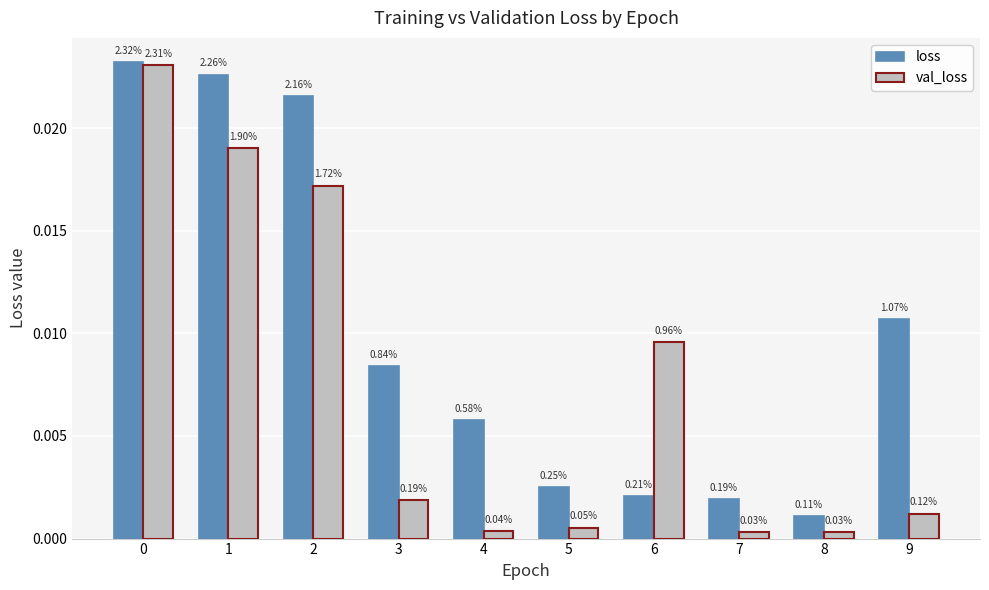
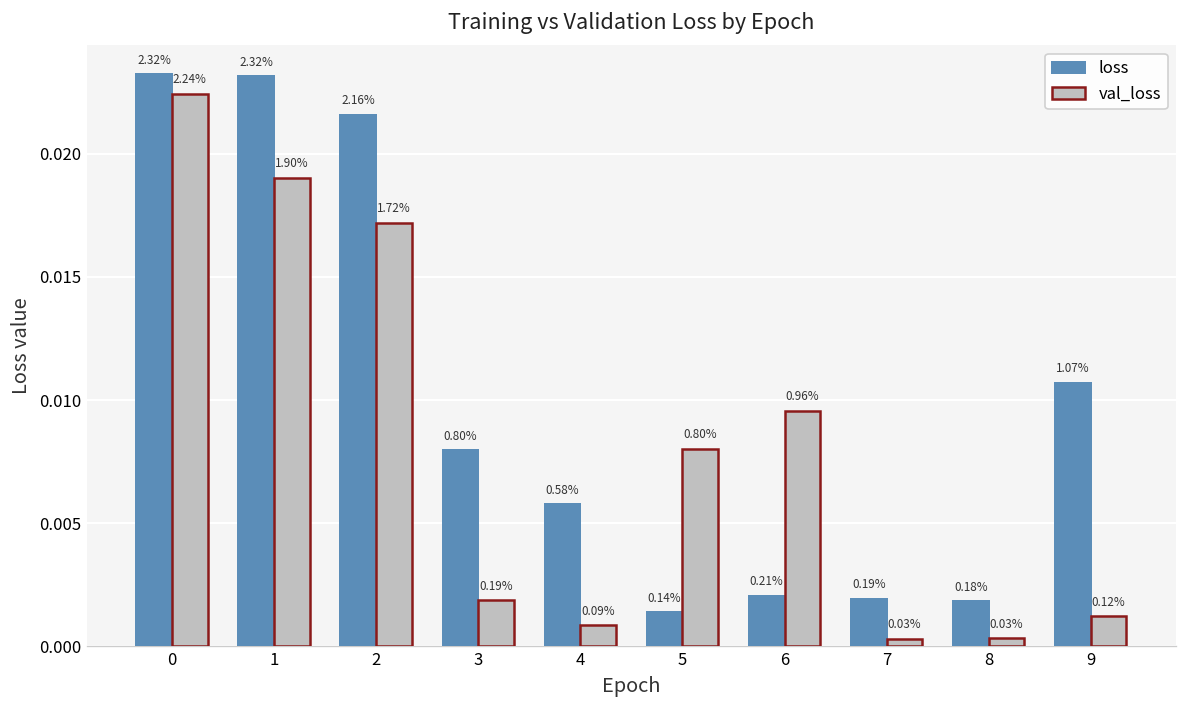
  {
    "loss": {
      "0": "2.32%",
-     "1": "2.26%",
+     "1": "2.32%",
      "2": "2.16%",
-     "3": "0.84%",
+     "3": "0.80%",
      "4": "0.58%",
-     "5": "0.25%",
+     "5": "0.14%",
      "6": "0.21%",
      "7": "0.19%",
-     "8": "0.11%",
+     "8": "0.18%",
      "9": "1.07%"
    },
    "val_loss": {
-     "0": "2.31%",
+     "0": "2.24%",
      "1": "1.90%",
      "2": "1.72%",
      "3": "0.19%",
-     "4": "0.04%",
-     "5": "0.05%",
+     "4": "0.09%",
+     "5": "0.80%",
      "6": "0.96%",
      "7": "0.03%",
      "8": "0.03%",
      "9": "0.12%"
    }
  }
